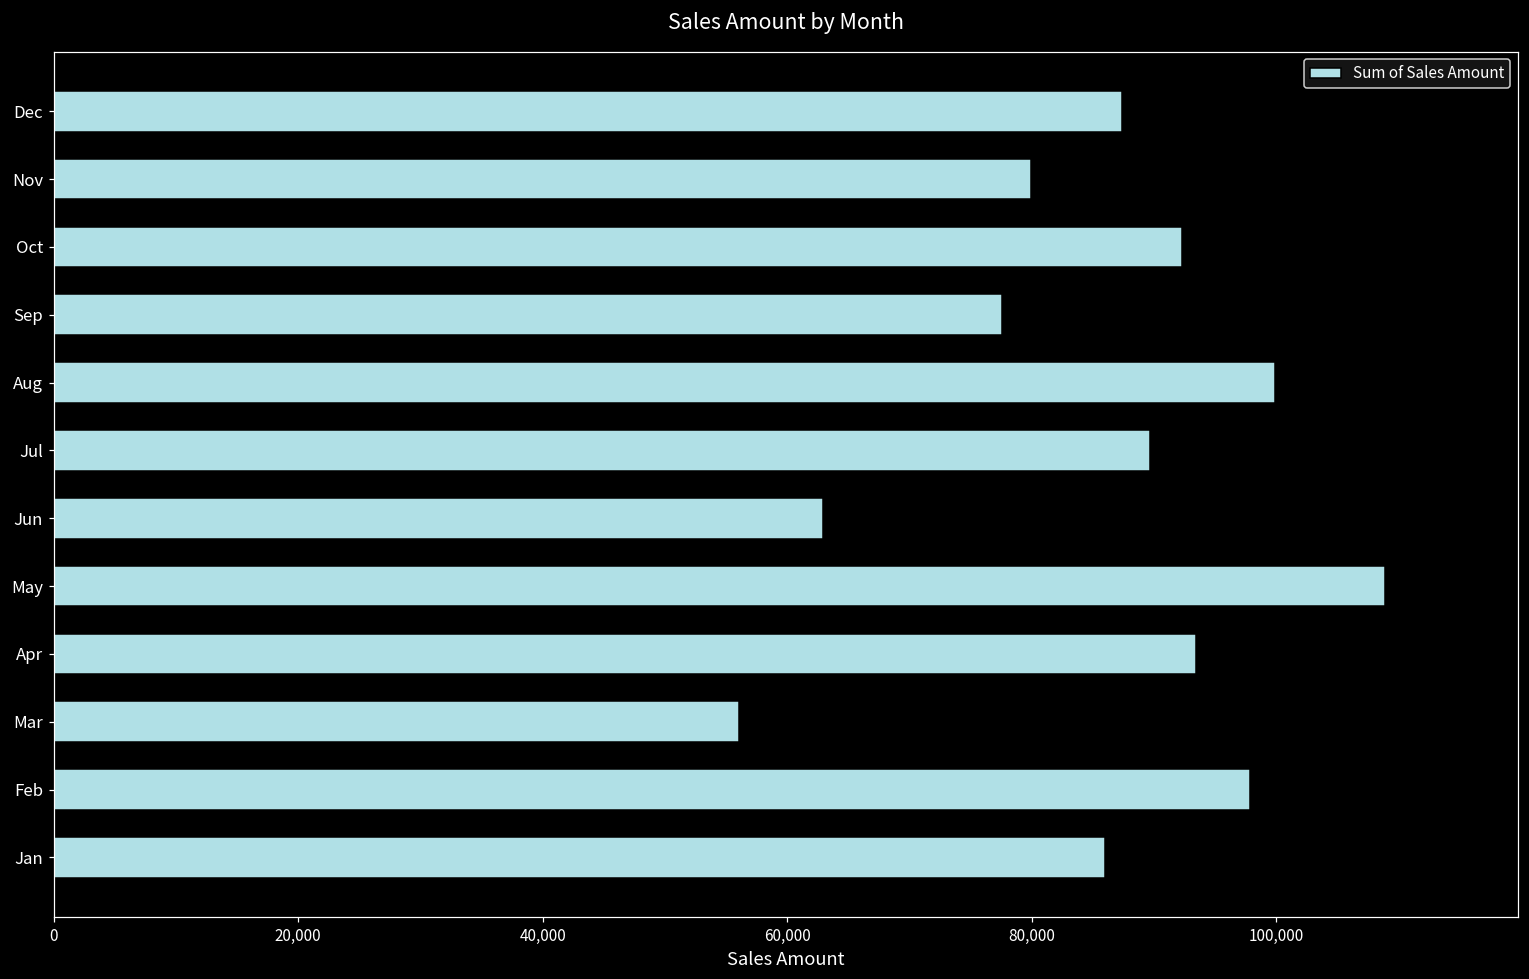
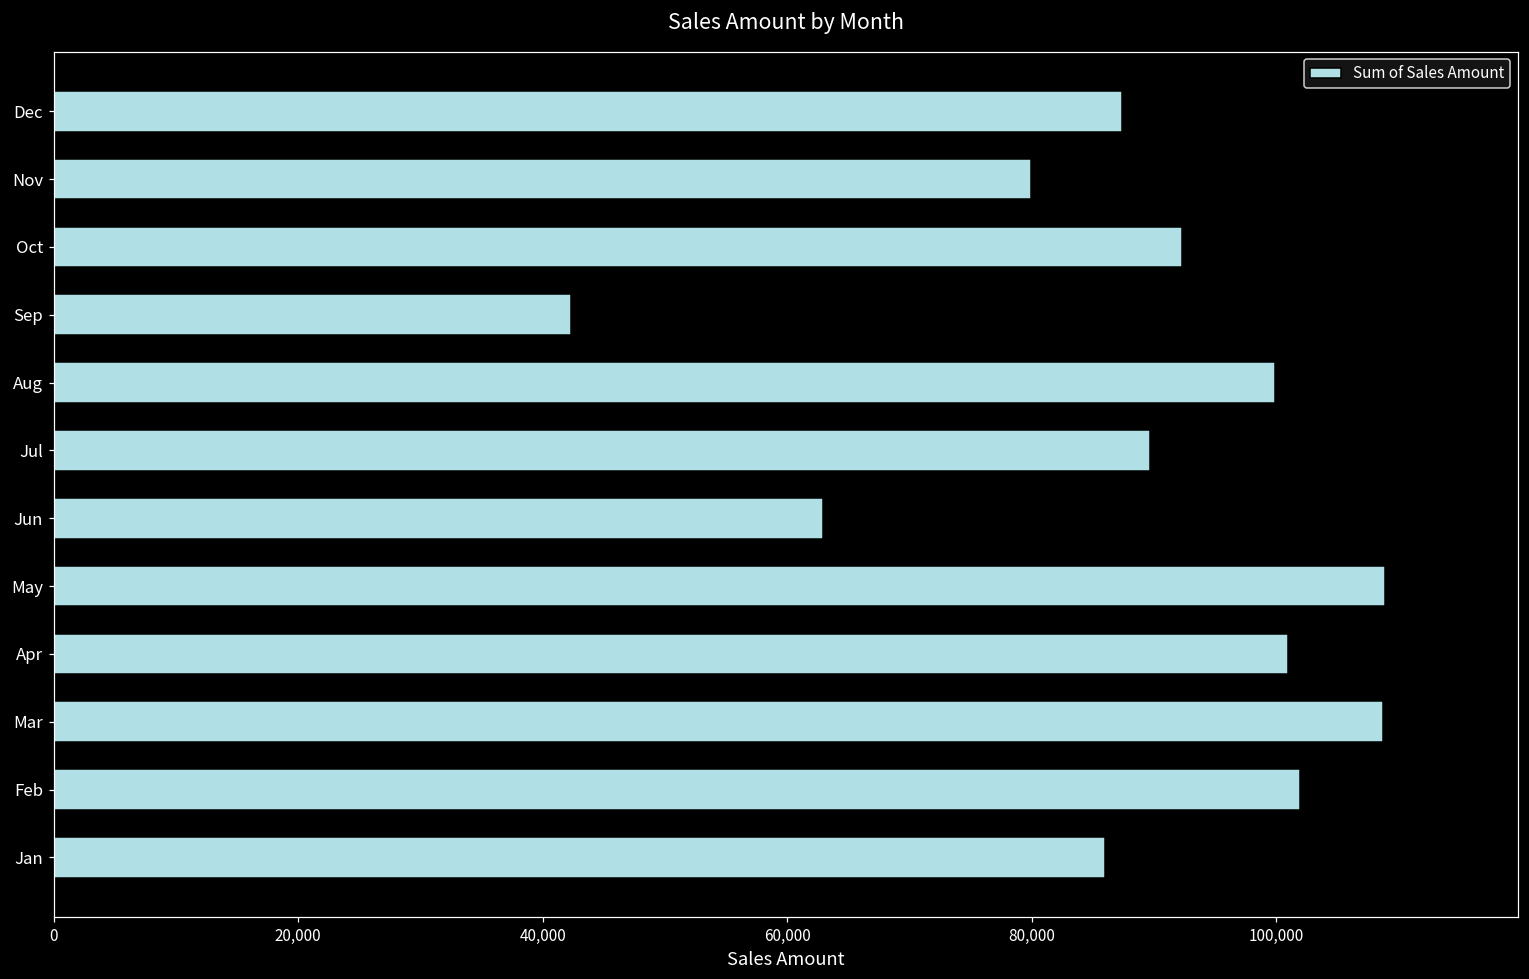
  {
    "Dec": "87,400",
    "Nov": "79,900",
    "Oct": "92,300",
-   "Sep": "77,600",
+   "Sep": "42,300",
    "Aug": "99,900",
    "Jul": "89,600",
    "Jun": "62,900",
    "May": "108,900",
-   "Apr": "93,400",
-   "Mar": "56,100",
-   "Feb": "97,800",
+   "Apr": "101,000",
+   "Mar": "108,700",
+   "Feb": "101,900",
    "Jan": "86,000"
  }
